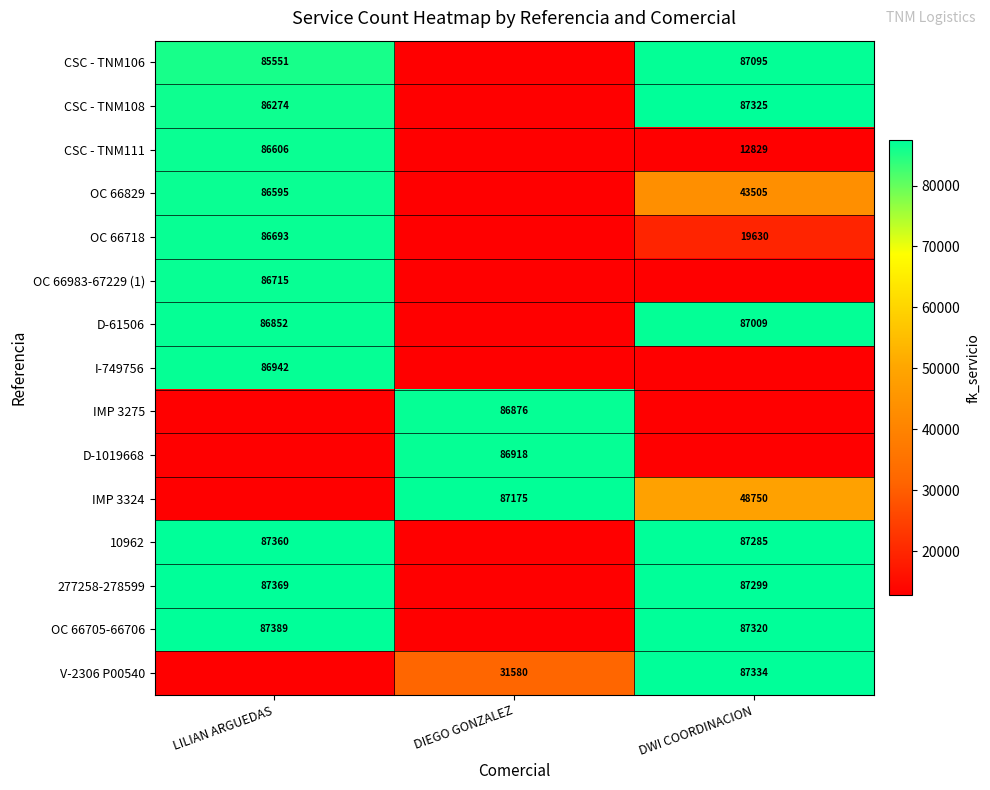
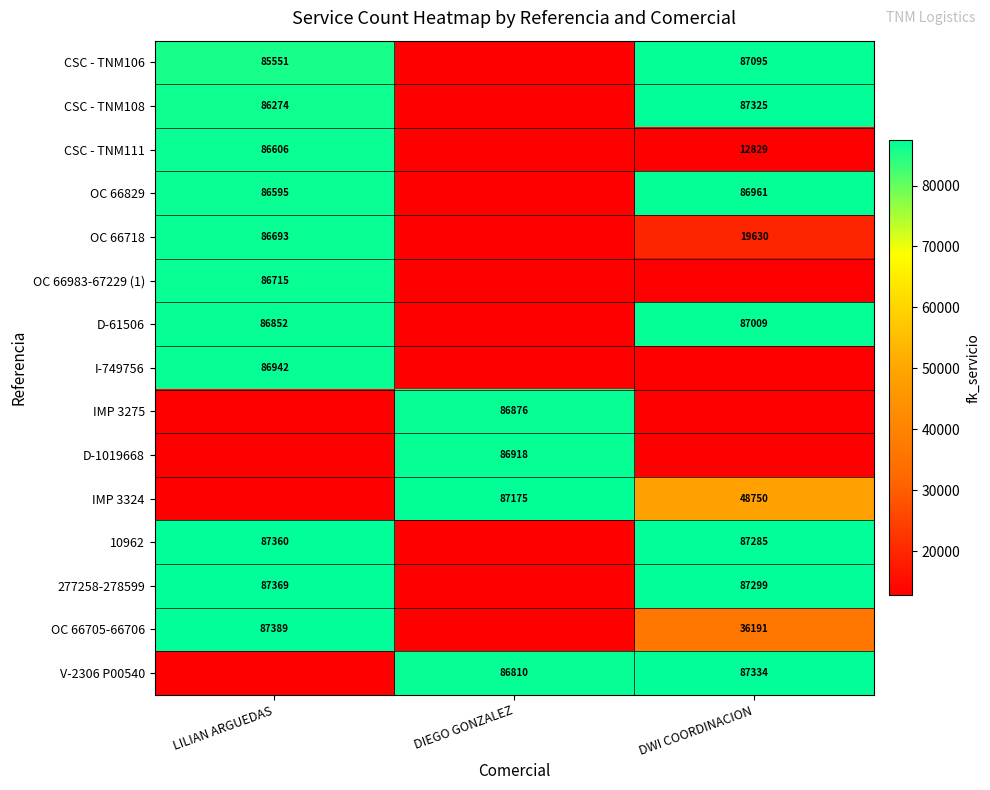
  {
    "CSC - TNM106": {
      "LILIAN ARGUEDAS": 85551,
      "DWI COORDINACION": 87095
    },
    "CSC - TNM108": {
      "LILIAN ARGUEDAS": 86274,
      "DWI COORDINACION": 87325
    },
    "CSC - TNM111": {
      "LILIAN ARGUEDAS": 86606,
      "DWI COORDINACION": 12829
    },
    "OC 66829": {
      "LILIAN ARGUEDAS": 86595,
-     "DWI COORDINACION": 43505
+     "DWI COORDINACION": 86961
    },
    "OC 66718": {
      "LILIAN ARGUEDAS": 86693,
      "DWI COORDINACION": 19630
    },
    "OC 66983-67229 (1)": {
      "LILIAN ARGUEDAS": 86715
    },
    "D-61506": {
      "LILIAN ARGUEDAS": 86852,
      "DWI COORDINACION": 87009
    },
    "I-749756": {
      "LILIAN ARGUEDAS": 86942
    },
    "IMP 3275": {
      "DIEGO GONZALEZ": 86876
    },
    "D-1019668": {
      "DIEGO GONZALEZ": 86918
    },
    "IMP 3324": {
      "DIEGO GONZALEZ": 87175,
      "DWI COORDINACION": 48750
    },
    "10962": {
      "LILIAN ARGUEDAS": 87360,
      "DWI COORDINACION": 87285
    },
    "277258-278599": {
      "LILIAN ARGUEDAS": 87369,
      "DWI COORDINACION": 87299
    },
    "OC 66705-66706": {
      "LILIAN ARGUEDAS": 87389,
-     "DWI COORDINACION": 87320
+     "DWI COORDINACION": 36191
    },
    "V-2306 P00540": {
-     "DIEGO GONZALEZ": 31580,
+     "DIEGO GONZALEZ": 86810,
      "DWI COORDINACION": 87334
    }
  }
